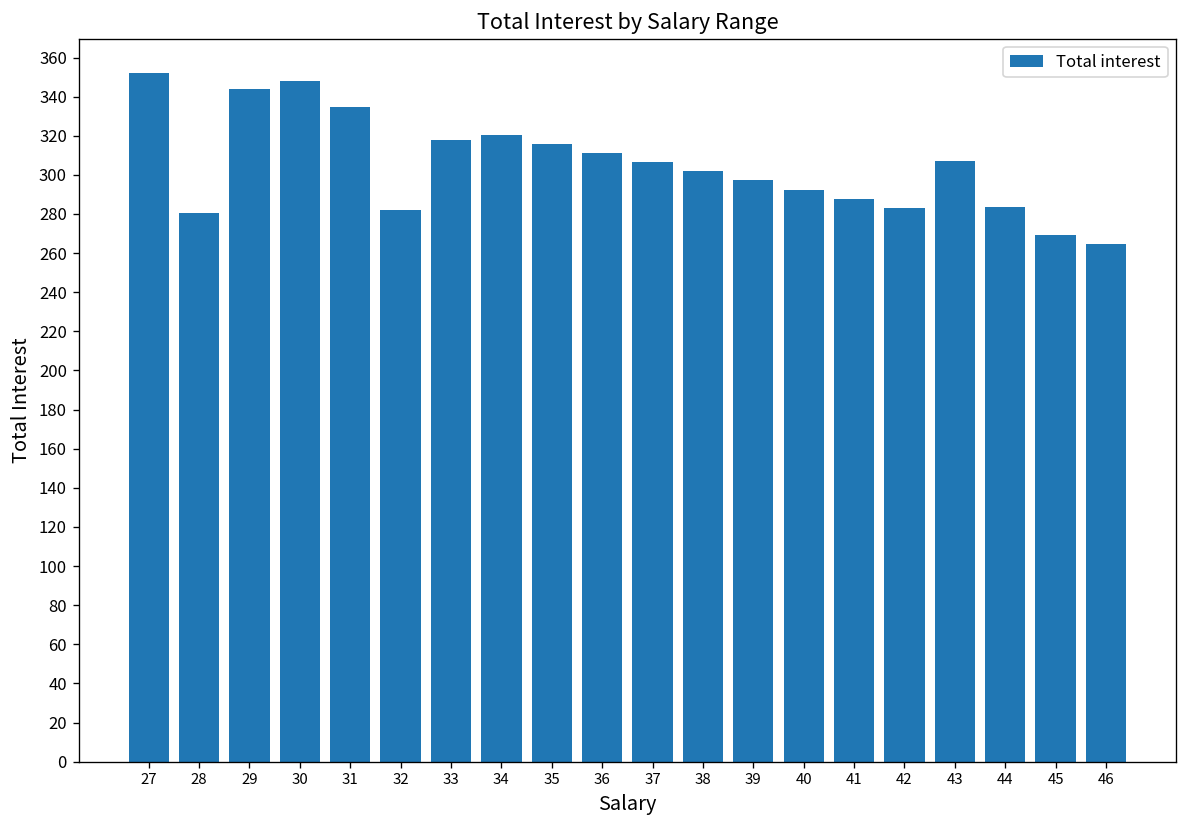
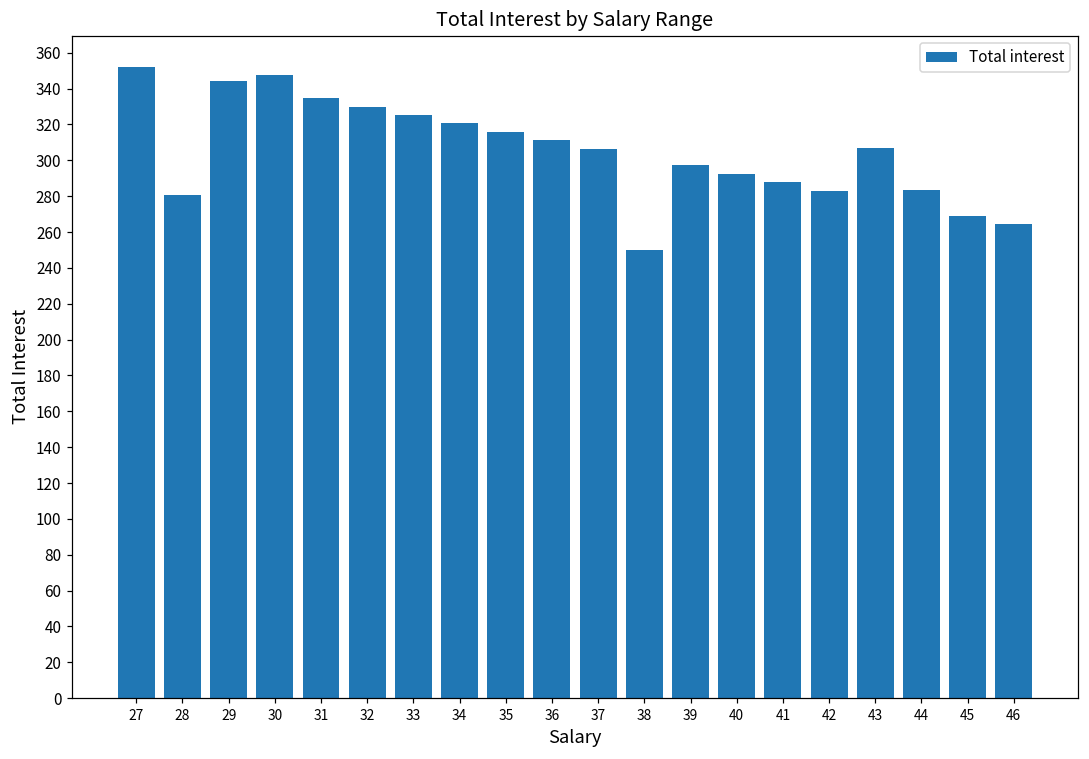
  {
    "27": 352,
    "28": 281,
    "29": 344,
    "30": 348,
    "31": 335,
-   "32": 282,
-   "33": 318,
+   "32": 330,
+   "33": 325,
    "34": 321,
    "35": 316,
    "36": 311,
    "37": 307,
-   "38": 302,
+   "38": 250,
    "39": 297,
    "40": 293,
    "41": 288,
    "42": 283,
    "43": 307,
    "44": 283,
    "45": 269,
    "46": 264
  }
